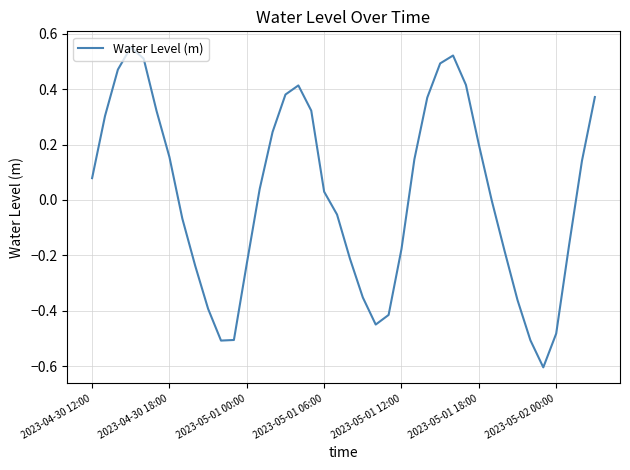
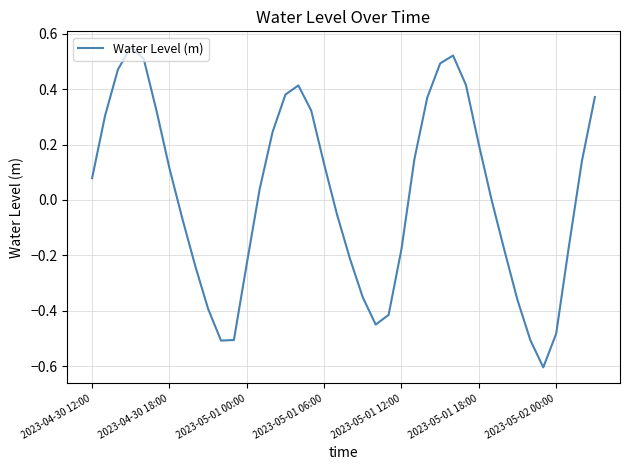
  {
    "2023-04-30 12:00": 0.08,
-   "2023-04-30 18:00": 0.15,
+   "2023-04-30 18:00": 0.11,
    "2023-05-01 00:00": -0.23,
-   "2023-05-01 06:00": 0.03,
+   "2023-05-01 06:00": 0.13,
    "2023-05-01 12:00": -0.18,
    "2023-05-01 18:00": 0.20,
    "2023-05-02 00:00": -0.48
  }
